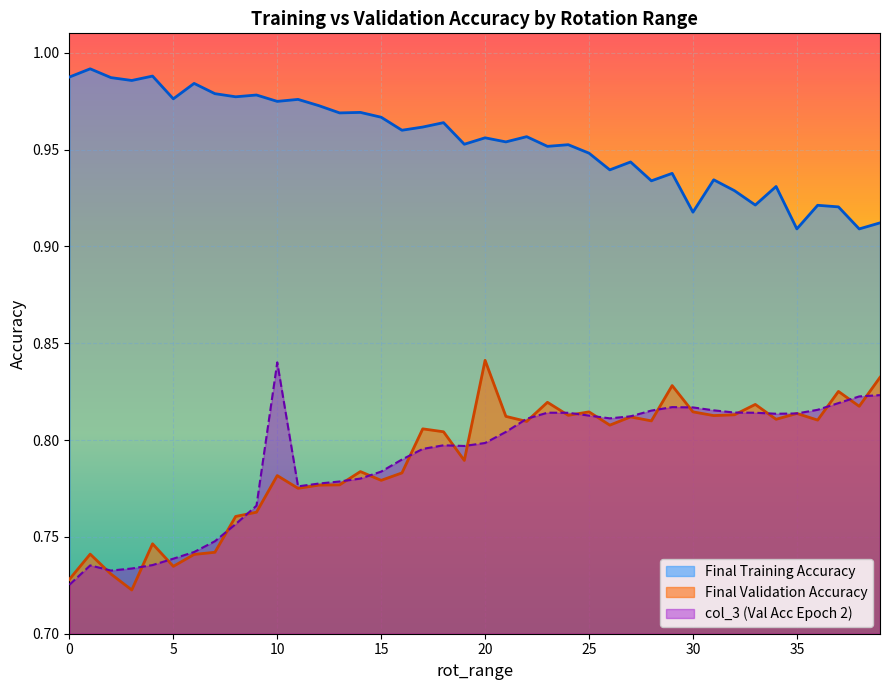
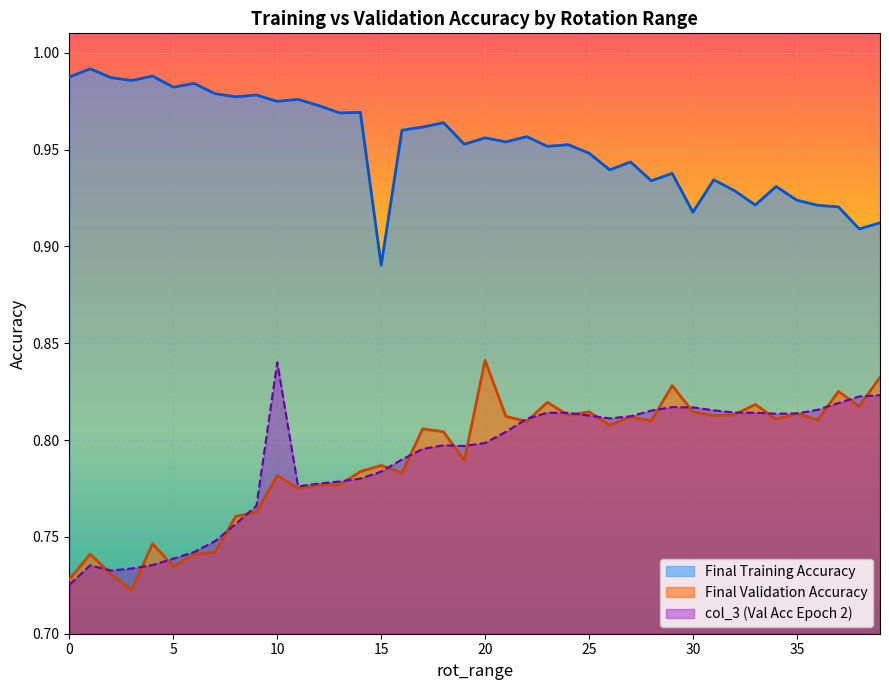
  {
    "Final Training Accuracy": {
      "0": 0.987,
-     "5": 0.976,
+     "5": 0.982,
      "10": 0.975,
-     "15": 0.967,
+     "15": 0.890,
      "20": 0.956,
      "25": 0.948,
      "30": 0.918,
-     "35": 0.909
+     "35": 0.924
    },
    "Final Validation Accuracy": {
      "0": 0.728,
      "5": 0.735,
      "10": 0.782,
-     "15": 0.779,
+     "15": 0.787,
      "20": 0.841,
      "25": 0.815,
      "30": 0.815
    },
    "col_3 (Val Acc Epoch 2)": {
      "0": 0.725,
      "5": 0.739,
      "10": 0.840,
      "15": 0.784,
      "20": 0.798,
      "25": 0.813,
      "30": 0.817
    }
  }
